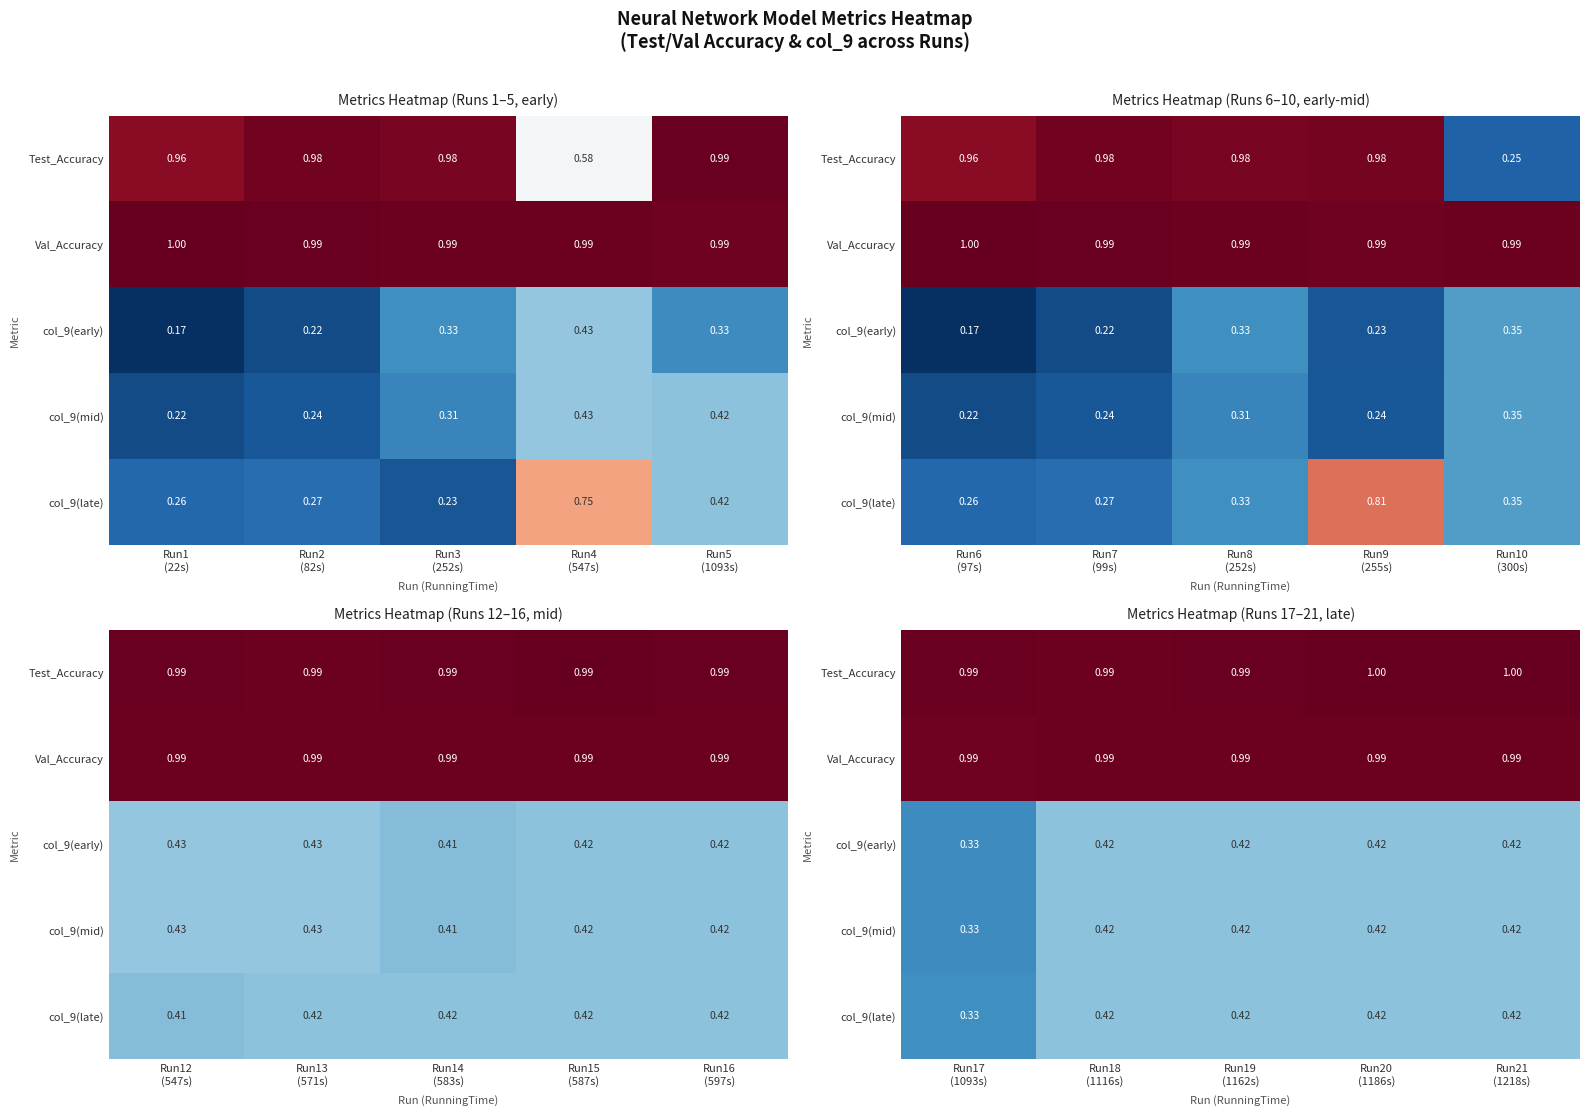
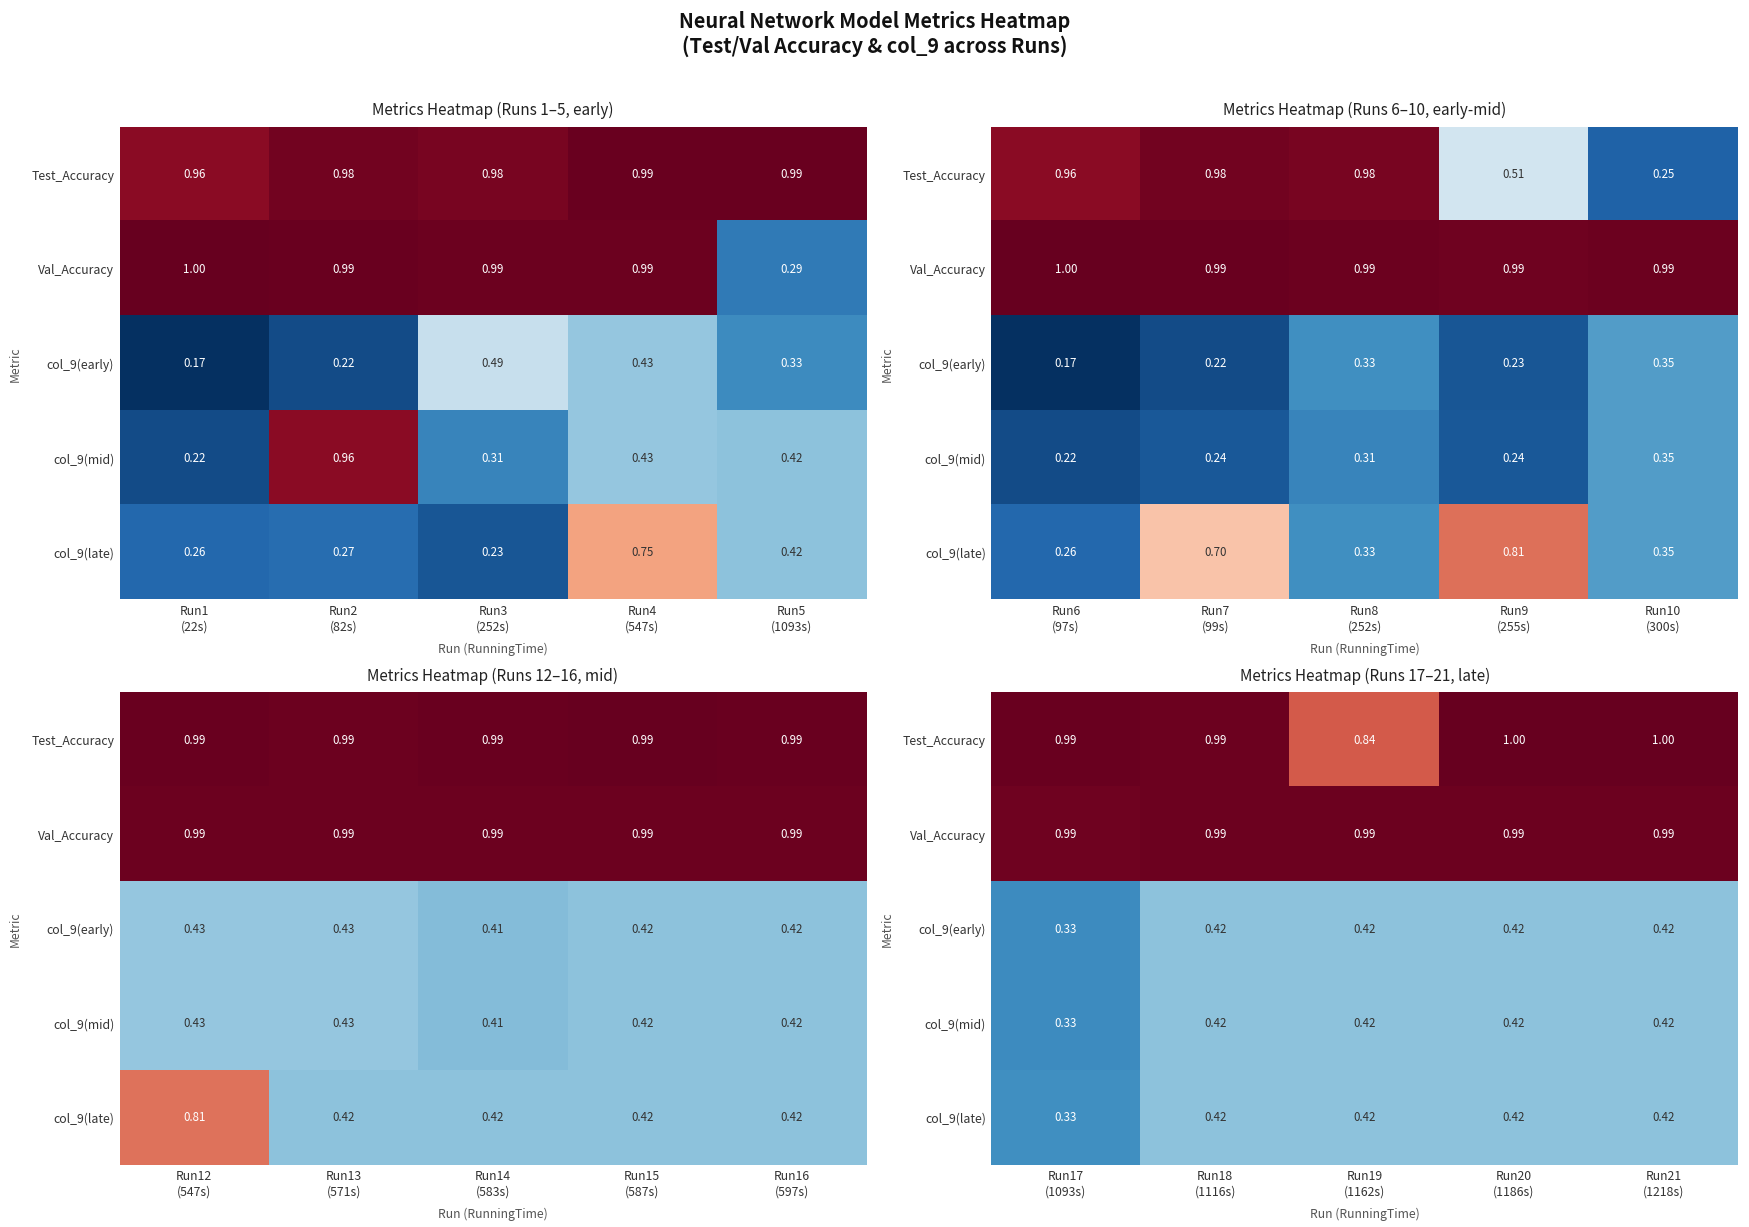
  {
    "Metrics Heatmap (Runs 1–5, early)": {
      "Test_Accuracy": {
        "Run1 (22s)": 0.96,
        "Run2 (82s)": 0.98,
        "Run3 (252s)": 0.98,
-       "Run4 (547s)": 0.58,
+       "Run4 (547s)": 0.99,
        "Run5 (1093s)": 0.99
      },
      "Val_Accuracy": {
        "Run1 (22s)": 1.00,
        "Run2 (82s)": 0.99,
        "Run3 (252s)": 0.99,
        "Run4 (547s)": 0.99,
-       "Run5 (1093s)": 0.99
+       "Run5 (1093s)": 0.29
      },
      "col_9(early)": {
        "Run1 (22s)": 0.17,
        "Run2 (82s)": 0.22,
-       "Run3 (252s)": 0.33,
+       "Run3 (252s)": 0.49,
        "Run4 (547s)": 0.43,
        "Run5 (1093s)": 0.33
      },
      "col_9(mid)": {
        "Run1 (22s)": 0.22,
-       "Run2 (82s)": 0.24,
+       "Run2 (82s)": 0.96,
        "Run3 (252s)": 0.31,
        "Run4 (547s)": 0.43,
        "Run5 (1093s)": 0.42
      },
      "col_9(late)": {
        "Run1 (22s)": 0.26,
        "Run2 (82s)": 0.27,
        "Run3 (252s)": 0.23,
        "Run4 (547s)": 0.75,
        "Run5 (1093s)": 0.42
      }
    },
    "Metrics Heatmap (Runs 6–10, early-mid)": {
      "Test_Accuracy": {
        "Run6 (97s)": 0.96,
        "Run7 (99s)": 0.98,
        "Run8 (252s)": 0.98,
-       "Run9 (255s)": 0.98,
+       "Run9 (255s)": 0.51,
        "Run10 (300s)": 0.25
      },
      "Val_Accuracy": {
        "Run6 (97s)": 1.00,
        "Run7 (99s)": 0.99,
        "Run8 (252s)": 0.99,
        "Run9 (255s)": 0.99,
        "Run10 (300s)": 0.99
      },
      "col_9(early)": {
        "Run6 (97s)": 0.17,
        "Run7 (99s)": 0.22,
        "Run8 (252s)": 0.33,
        "Run9 (255s)": 0.23,
        "Run10 (300s)": 0.35
      },
      "col_9(mid)": {
        "Run6 (97s)": 0.22,
        "Run7 (99s)": 0.24,
        "Run8 (252s)": 0.31,
        "Run9 (255s)": 0.24,
        "Run10 (300s)": 0.35
      },
      "col_9(late)": {
        "Run6 (97s)": 0.26,
-       "Run7 (99s)": 0.27,
+       "Run7 (99s)": 0.70,
        "Run8 (252s)": 0.33,
        "Run9 (255s)": 0.81,
        "Run10 (300s)": 0.35
      }
    },
    "Metrics Heatmap (Runs 12–16, mid)": {
      "Test_Accuracy": {
        "Run12 (547s)": 0.99,
        "Run13 (571s)": 0.99,
        "Run14 (583s)": 0.99,
        "Run15 (587s)": 0.99,
        "Run16 (597s)": 0.99
      },
      "Val_Accuracy": {
        "Run12 (547s)": 0.99,
        "Run13 (571s)": 0.99,
        "Run14 (583s)": 0.99,
        "Run15 (587s)": 0.99,
        "Run16 (597s)": 0.99
      },
      "col_9(early)": {
        "Run12 (547s)": 0.43,
        "Run13 (571s)": 0.43,
        "Run14 (583s)": 0.41,
        "Run15 (587s)": 0.42,
        "Run16 (597s)": 0.42
      },
      "col_9(mid)": {
        "Run12 (547s)": 0.43,
        "Run13 (571s)": 0.43,
        "Run14 (583s)": 0.41,
        "Run15 (587s)": 0.42,
        "Run16 (597s)": 0.42
      },
      "col_9(late)": {
-       "Run12 (547s)": 0.41,
+       "Run12 (547s)": 0.81,
        "Run13 (571s)": 0.42,
        "Run14 (583s)": 0.42,
        "Run15 (587s)": 0.42,
        "Run16 (597s)": 0.42
      }
    },
    "Metrics Heatmap (Runs 17–21, late)": {
      "Test_Accuracy": {
        "Run17 (1093s)": 0.99,
        "Run18 (1116s)": 0.99,
-       "Run19 (1162s)": 0.99,
+       "Run19 (1162s)": 0.84,
        "Run20 (1186s)": 1.00,
        "Run21 (1218s)": 1.00
      },
      "Val_Accuracy": {
        "Run17 (1093s)": 0.99,
        "Run18 (1116s)": 0.99,
        "Run19 (1162s)": 0.99,
        "Run20 (1186s)": 0.99,
        "Run21 (1218s)": 0.99
      },
      "col_9(early)": {
        "Run17 (1093s)": 0.33,
        "Run18 (1116s)": 0.42,
        "Run19 (1162s)": 0.42,
        "Run20 (1186s)": 0.42,
        "Run21 (1218s)": 0.42
      },
      "col_9(mid)": {
        "Run17 (1093s)": 0.33,
        "Run18 (1116s)": 0.42,
        "Run19 (1162s)": 0.42,
        "Run20 (1186s)": 0.42,
        "Run21 (1218s)": 0.42
      },
      "col_9(late)": {
        "Run17 (1093s)": 0.33,
        "Run18 (1116s)": 0.42,
        "Run19 (1162s)": 0.42,
        "Run20 (1186s)": 0.42,
        "Run21 (1218s)": 0.42
      }
    }
  }
